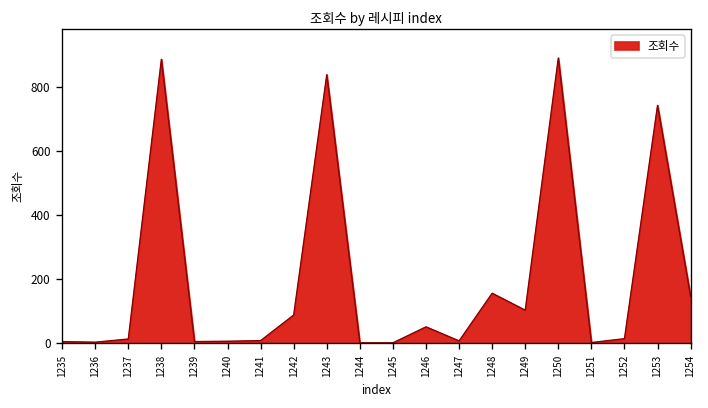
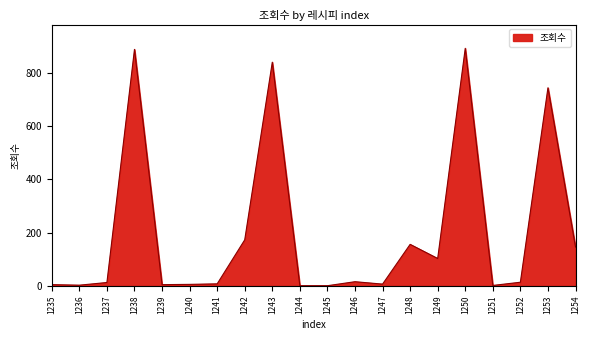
  {
    "1235": 10,
    "1236": 0,
    "1237": 10,
    "1238": 890,
    "1239": 10,
    "1240": 10,
    "1241": 10,
-   "1242": 90,
+   "1242": 170,
    "1243": 840,
    "1244": 0,
    "1245": 0,
-   "1246": 50,
+   "1246": 20,
    "1247": 10,
    "1248": 160,
    "1249": 100,
    "1250": 890,
    "1251": 0,
    "1252": 10,
    "1253": 740,
    "1254": 150
  }
